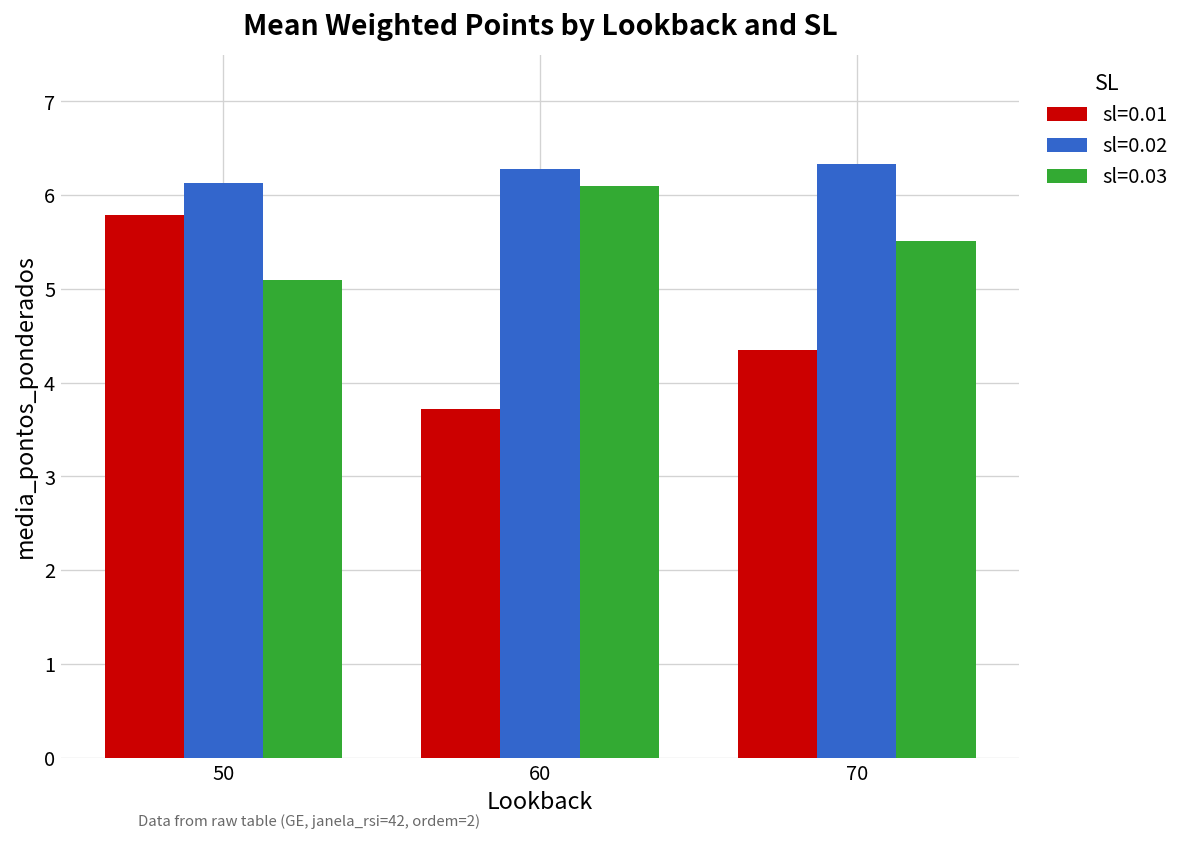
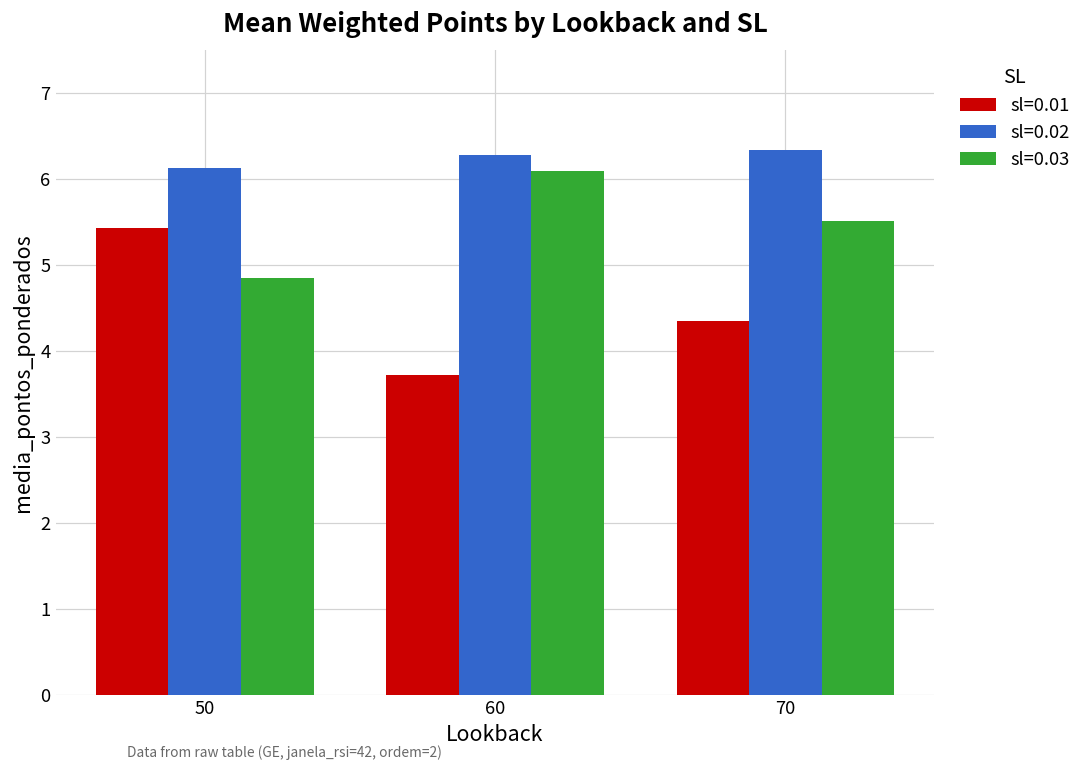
  {
    "sl=0.01": {
-     "50": 5.8,
+     "50": 5.4,
      "60": 3.7,
      "70": 4.4
    },
    "sl=0.02": {
      "50": 6.1,
      "60": 6.3,
      "70": 6.3
    },
    "sl=0.03": {
-     "50": 5.1,
+     "50": 4.9,
      "60": 6.1,
      "70": 5.5
    }
  }
